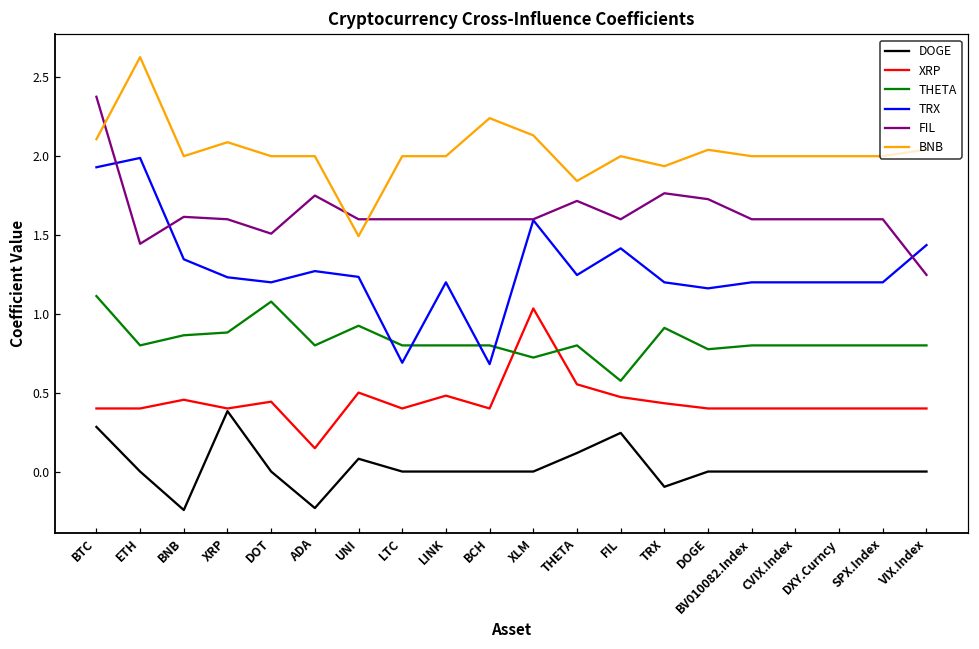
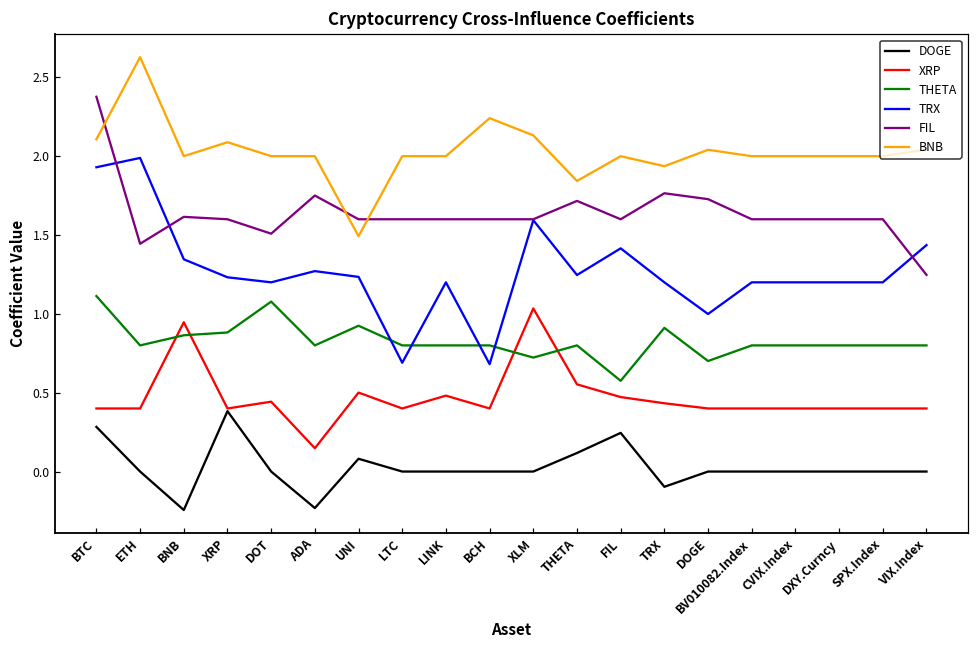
  {
    "DOGE": {
      "BTC": 0.28,
      "ETH": 0.00,
      "BNB": -0.24,
      "DOT": 0.00,
      "ADA": -0.23,
      "UNI": 0.08,
      "LTC": 0.00,
      "LINK": 0.00,
      "BCH": 0.00,
      "XLM": 0.00,
      "THETA": 0.12,
      "FIL": 0.25,
      "TRX": -0.10,
      "DOGE": 0.00,
      "BV010082.Index": 0.00,
      "CVIX.Index": 0.00,
      "DXY.Curncy": 0.00,
      "SPX.Index": 0.00,
      "VIX.Index": 0.00
    },
    "XRP": {
      "BTC": 0.40,
      "ETH": 0.40,
-     "BNB": 0.46,
+     "BNB": 0.95,
      "DOT": 0.44,
      "ADA": 0.15,
      "UNI": 0.50,
      "LTC": 0.40,
      "LINK": 0.48,
      "BCH": 0.40,
      "XLM": 1.03,
      "THETA": 0.55,
      "FIL": 0.47,
      "TRX": 0.43,
      "DOGE": 0.40,
      "BV010082.Index": 0.40,
      "CVIX.Index": 0.40,
      "DXY.Curncy": 0.40,
      "SPX.Index": 0.40,
      "VIX.Index": 0.40
    },
    "THETA": {
      "BTC": 1.11,
      "ETH": 0.80,
      "BNB": 0.86,
      "XRP": 0.88,
      "DOT": 1.08,
      "ADA": 0.80,
      "UNI": 0.92,
      "LTC": 0.80,
      "LINK": 0.80,
      "BCH": 0.80,
      "XLM": 0.72,
      "THETA": 0.80,
      "FIL": 0.58,
      "TRX": 0.91,
-     "DOGE": 0.78,
+     "DOGE": 0.70,
      "BV010082.Index": 0.80,
      "CVIX.Index": 0.80,
      "DXY.Curncy": 0.80,
      "SPX.Index": 0.80,
      "VIX.Index": 0.80
    },
    "TRX": {
      "BTC": 1.93,
      "ETH": 1.99,
      "BNB": 1.35,
      "XRP": 1.23,
      "DOT": 1.20,
      "ADA": 1.27,
      "UNI": 1.23,
      "LTC": 0.69,
      "LINK": 1.20,
      "BCH": 0.68,
      "THETA": 1.25,
      "FIL": 1.42,
      "TRX": 1.20,
-     "DOGE": 1.16,
+     "DOGE": 1.00,
      "BV010082.Index": 1.20,
      "CVIX.Index": 1.20,
      "DXY.Curncy": 1.20,
      "SPX.Index": 1.20,
      "VIX.Index": 1.44
    },
    "FIL": {
      "BTC": 2.38,
      "ETH": 1.44,
      "BNB": 1.62,
      "XRP": 1.60,
      "DOT": 1.51,
      "ADA": 1.75,
      "UNI": 1.60,
      "LTC": 1.60,
      "LINK": 1.60,
      "BCH": 1.60,
      "THETA": 1.72,
      "FIL": 1.60,
      "TRX": 1.76,
      "DOGE": 1.73,
      "BV010082.Index": 1.60,
      "CVIX.Index": 1.60,
      "DXY.Curncy": 1.60,
      "SPX.Index": 1.60,
      "VIX.Index": 1.25
    },
    "BNB": {
      "BTC": 2.11,
      "ETH": 2.63,
      "BNB": 2.00,
      "XRP": 2.09,
      "DOT": 2.00,
      "ADA": 2.00,
      "UNI": 1.49,
      "LTC": 2.00,
      "LINK": 2.00,
      "BCH": 2.24,
      "XLM": 2.13,
      "THETA": 1.84,
      "FIL": 2.00,
      "TRX": 1.94,
      "DOGE": 2.04,
      "BV010082.Index": 2.00,
      "CVIX.Index": 2.00,
      "DXY.Curncy": 2.00,
      "SPX.Index": 2.00,
      "VIX.Index": 2.04
    }
  }
